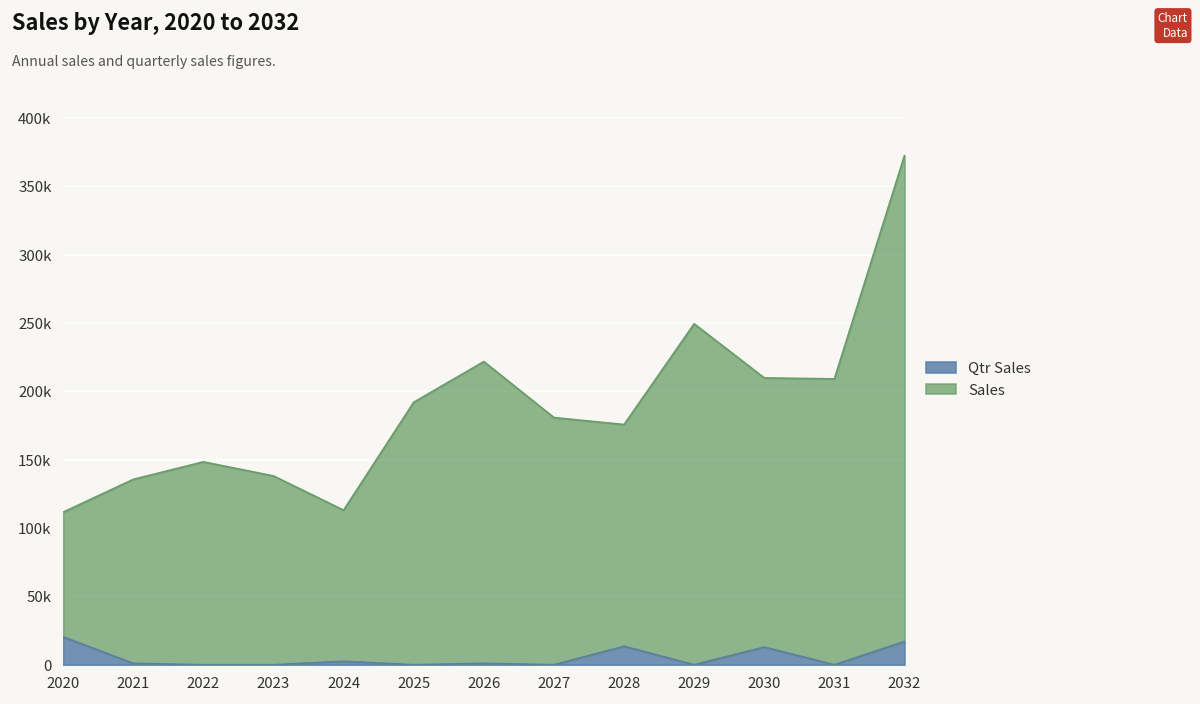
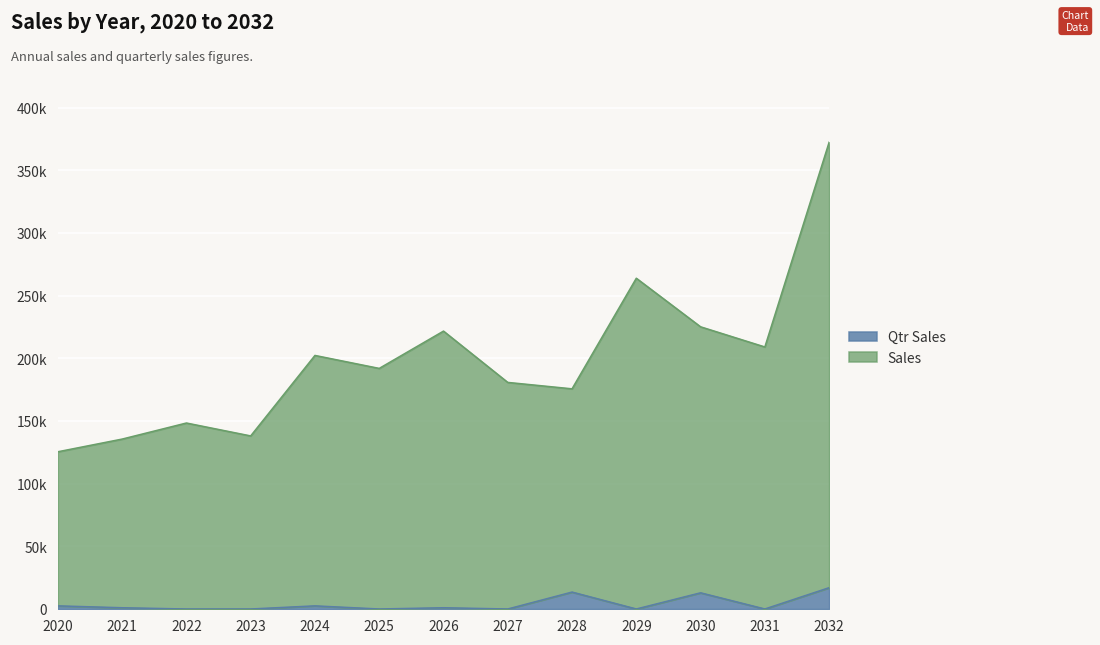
  {
    "Qtr Sales": {
-     "2020": 20000,
+     "2020": 3000,
      "2021": 1000,
      "2022": 0,
      "2023": 0,
      "2024": 3000,
      "2025": 0,
      "2026": 1000,
      "2027": 0,
      "2028": 14000,
      "2029": 0,
      "2030": 13000,
      "2031": 0,
      "2032": 17000
    },
    "Sales": {
-     "2020": 91000,
+     "2020": 123000,
      "2021": 135000,
      "2022": 148000,
      "2023": 138000,
-     "2024": 111000,
+     "2024": 200000,
      "2025": 192000,
      "2026": 221000,
      "2027": 181000,
      "2028": 162000,
-     "2029": 249000,
-     "2030": 197000,
+     "2029": 264000,
+     "2030": 212000,
      "2031": 209000,
      "2032": 355000
    }
  }
